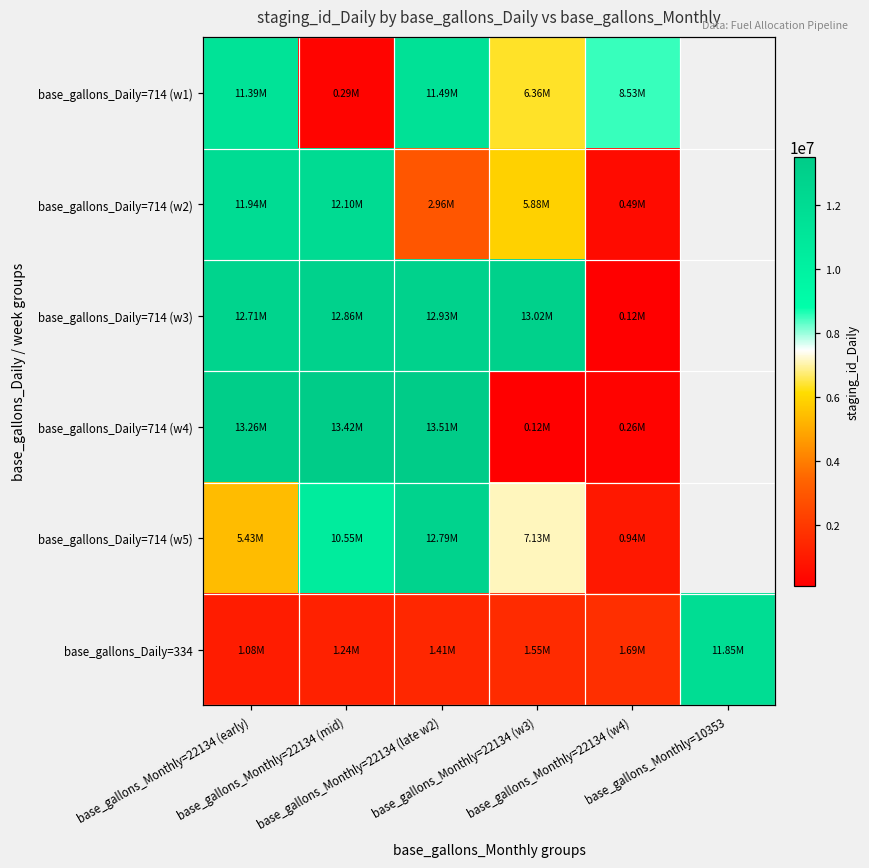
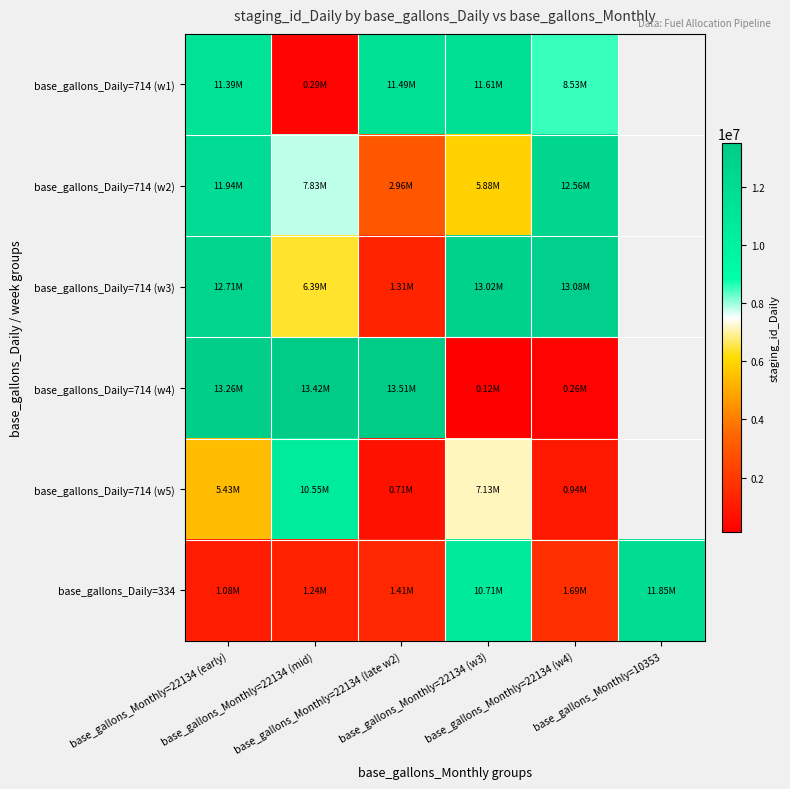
  {
    "base_gallons_Daily=714 (w1)": {
      "base_gallons_Monthly=22134 (early)": "11.39M",
      "base_gallons_Monthly=22134 (mid)": "0.29M",
      "base_gallons_Monthly=22134 (late w2)": "11.49M",
-     "base_gallons_Monthly=22134 (w3)": "6.36M",
+     "base_gallons_Monthly=22134 (w3)": "11.61M",
      "base_gallons_Monthly=22134 (w4)": "8.53M"
    },
    "base_gallons_Daily=714 (w2)": {
      "base_gallons_Monthly=22134 (early)": "11.94M",
-     "base_gallons_Monthly=22134 (mid)": "12.10M",
+     "base_gallons_Monthly=22134 (mid)": "7.83M",
      "base_gallons_Monthly=22134 (late w2)": "2.96M",
      "base_gallons_Monthly=22134 (w3)": "5.88M",
-     "base_gallons_Monthly=22134 (w4)": "0.49M"
+     "base_gallons_Monthly=22134 (w4)": "12.56M"
    },
    "base_gallons_Daily=714 (w3)": {
      "base_gallons_Monthly=22134 (early)": "12.71M",
-     "base_gallons_Monthly=22134 (mid)": "12.86M",
-     "base_gallons_Monthly=22134 (late w2)": "12.93M",
+     "base_gallons_Monthly=22134 (mid)": "6.39M",
+     "base_gallons_Monthly=22134 (late w2)": "1.31M",
      "base_gallons_Monthly=22134 (w3)": "13.02M",
-     "base_gallons_Monthly=22134 (w4)": "0.12M"
+     "base_gallons_Monthly=22134 (w4)": "13.08M"
    },
    "base_gallons_Daily=714 (w4)": {
      "base_gallons_Monthly=22134 (early)": "13.26M",
      "base_gallons_Monthly=22134 (mid)": "13.42M",
      "base_gallons_Monthly=22134 (late w2)": "13.51M",
      "base_gallons_Monthly=22134 (w3)": "0.12M",
      "base_gallons_Monthly=22134 (w4)": "0.26M"
    },
    "base_gallons_Daily=714 (w5)": {
      "base_gallons_Monthly=22134 (early)": "5.43M",
      "base_gallons_Monthly=22134 (mid)": "10.55M",
-     "base_gallons_Monthly=22134 (late w2)": "12.79M",
+     "base_gallons_Monthly=22134 (late w2)": "0.71M",
      "base_gallons_Monthly=22134 (w3)": "7.13M",
      "base_gallons_Monthly=22134 (w4)": "0.94M"
    },
    "base_gallons_Daily=334": {
      "base_gallons_Monthly=22134 (early)": "1.08M",
      "base_gallons_Monthly=22134 (mid)": "1.24M",
      "base_gallons_Monthly=22134 (late w2)": "1.41M",
-     "base_gallons_Monthly=22134 (w3)": "1.55M",
+     "base_gallons_Monthly=22134 (w3)": "10.71M",
      "base_gallons_Monthly=22134 (w4)": "1.69M",
      "base_gallons_Monthly=10353": "11.85M"
    }
  }
